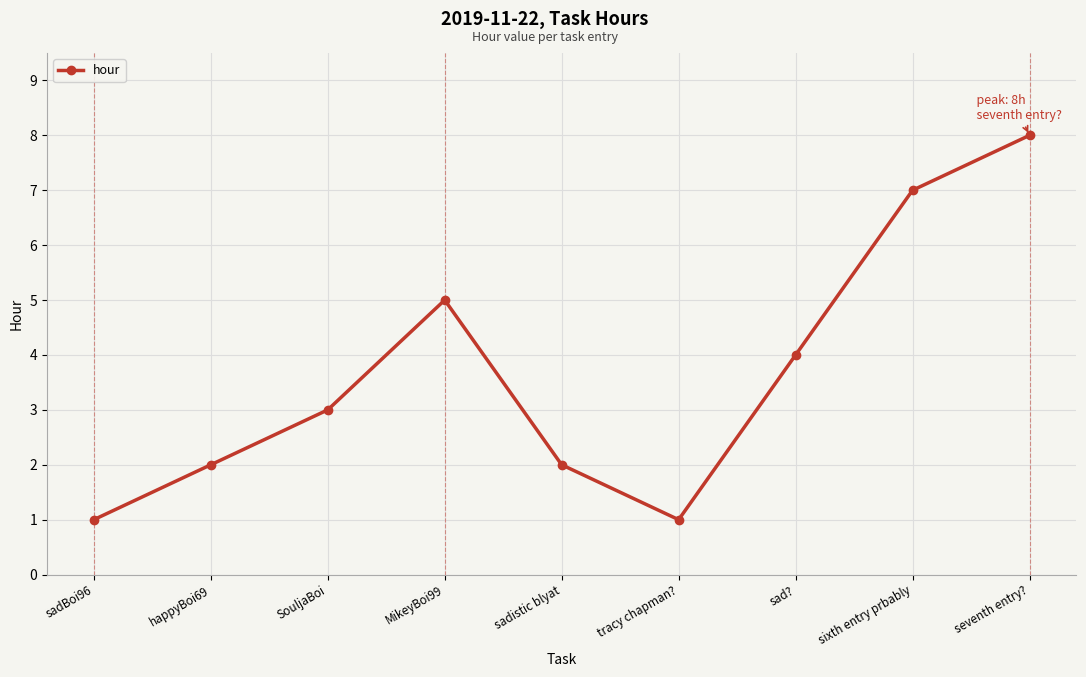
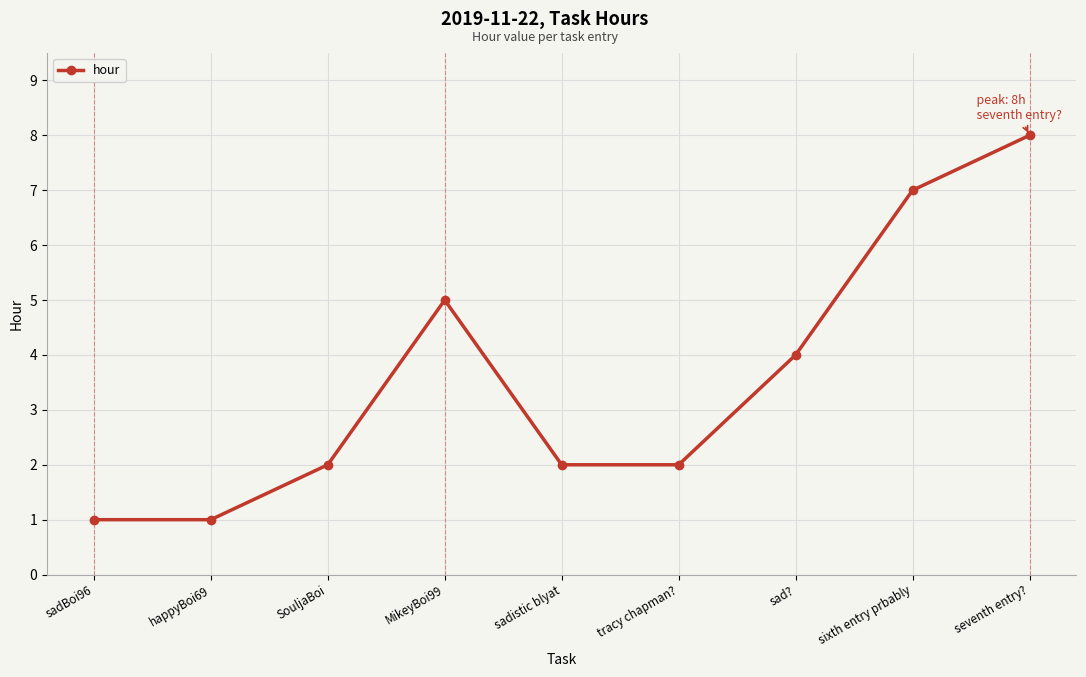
  {
    "sadBoi96": 1,
-   "happyBoi69": 2,
-   "SouljaBoi": 3,
+   "happyBoi69": 1,
+   "SouljaBoi": 2,
    "MikeyBoi99": 5,
    "sadistic blyat": 2,
-   "tracy chapman?": 1,
+   "tracy chapman?": 2,
    "sad?": 4,
    "sixth entry prbably": 7
  }
